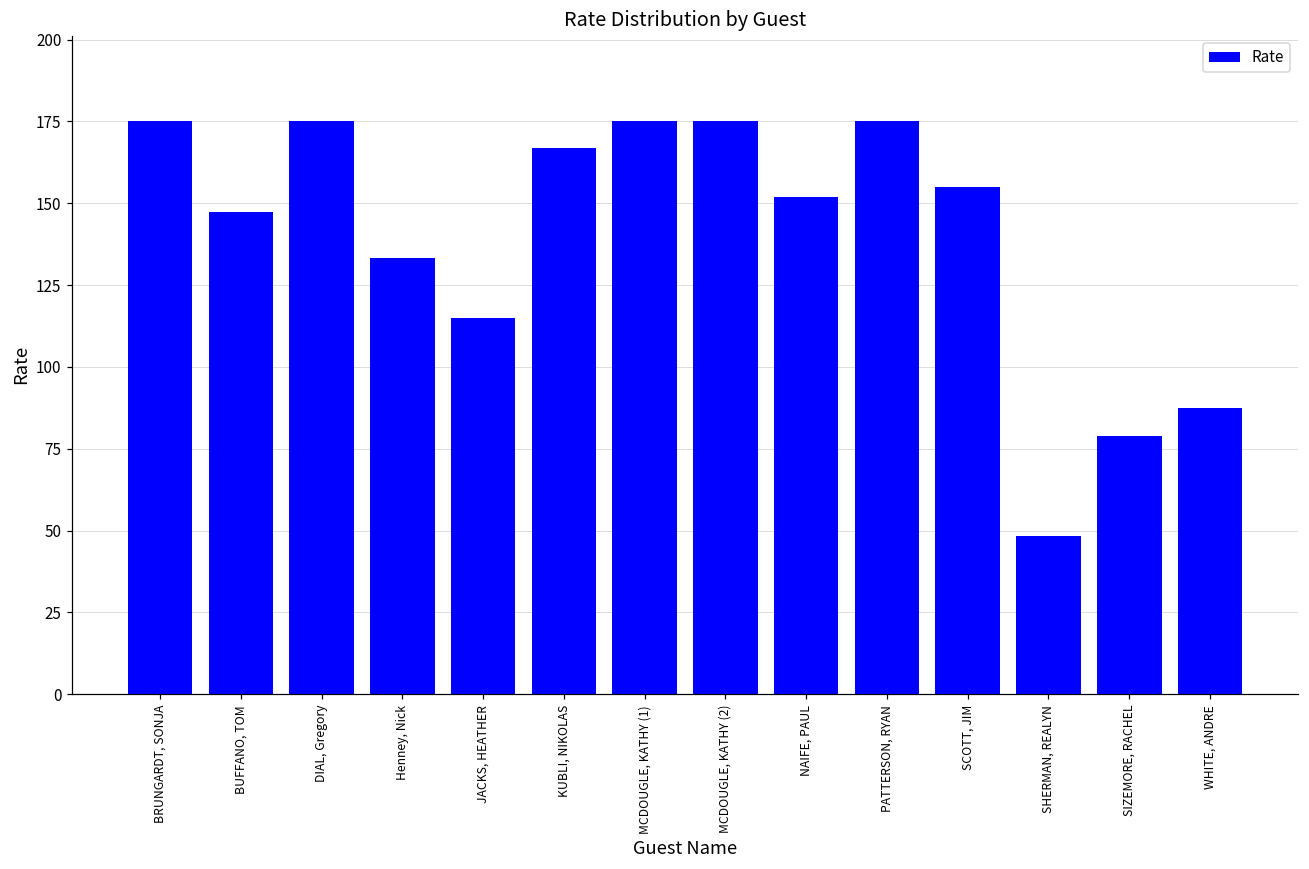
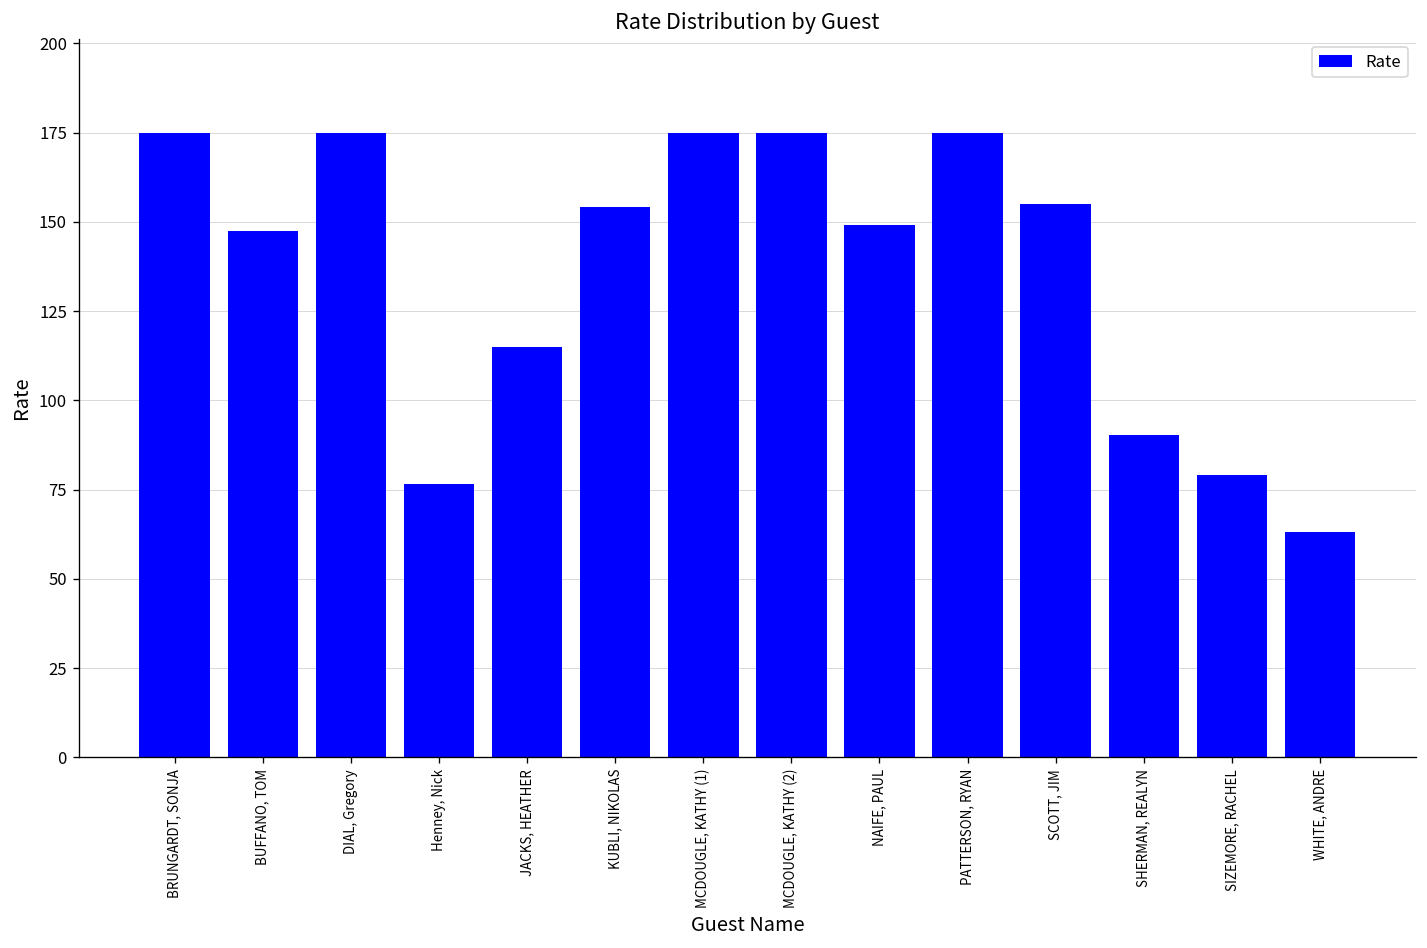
  {
    "BRUNGARDT, SONJA": 175,
    "BUFFANO, TOM": 147,
    "DIAL, Gregory": 175,
-   "Henney, Nick": 133,
+   "Henney, Nick": 77,
    "JACKS, HEATHER": 115,
-   "KUBLI, NIKOLAS": 167,
+   "KUBLI, NIKOLAS": 154,
    "MCDOUGLE, KATHY (1)": 175,
    "MCDOUGLE, KATHY (2)": 175,
-   "NAIFE, PAUL": 152,
+   "NAIFE, PAUL": 149,
    "PATTERSON, RYAN": 175,
    "SCOTT, JIM": 155,
-   "SHERMAN, REALYN": 48,
+   "SHERMAN, REALYN": 90,
    "SIZEMORE, RACHEL": 79,
-   "WHITE, ANDRE": 87
+   "WHITE, ANDRE": 63
  }
